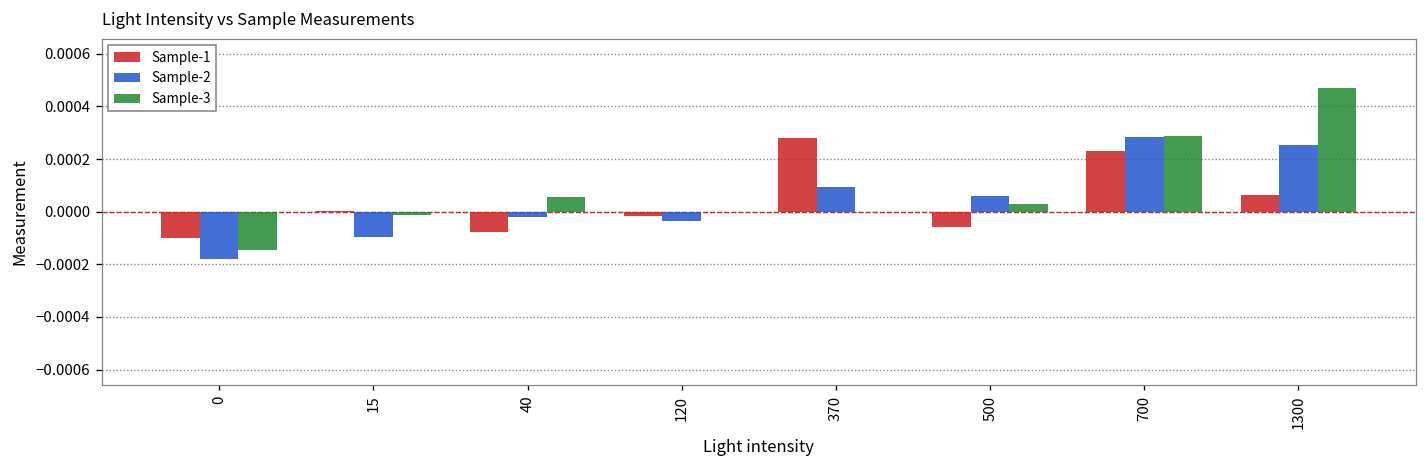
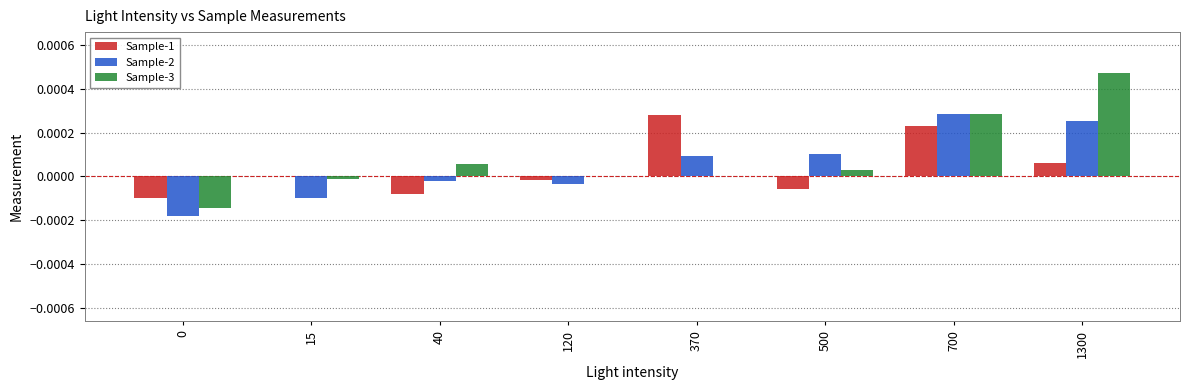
  {
    "Sample-1": {
      "0": -0.00010,
      "40": -0.00008,
      "120": -0.00002,
      "370": 0.00028,
      "500": -0.00006,
      "700": 0.00023,
      "1300": 0.00006
    },
    "Sample-2": {
      "0": -0.00018,
      "15": -0.00010,
      "40": -0.00002,
      "120": -0.00004,
      "370": 0.00010,
-     "500": 0.00006,
+     "500": 0.00010,
      "700": 0.00028,
      "1300": 0.00025
    },
    "Sample-3": {
      "0": -0.00014,
      "15": -0.00001,
      "40": 0.00006,
      "120": 0.00000,
      "370": 0.00000,
      "500": 0.00003,
      "700": 0.00029,
      "1300": 0.00047
    }
  }
